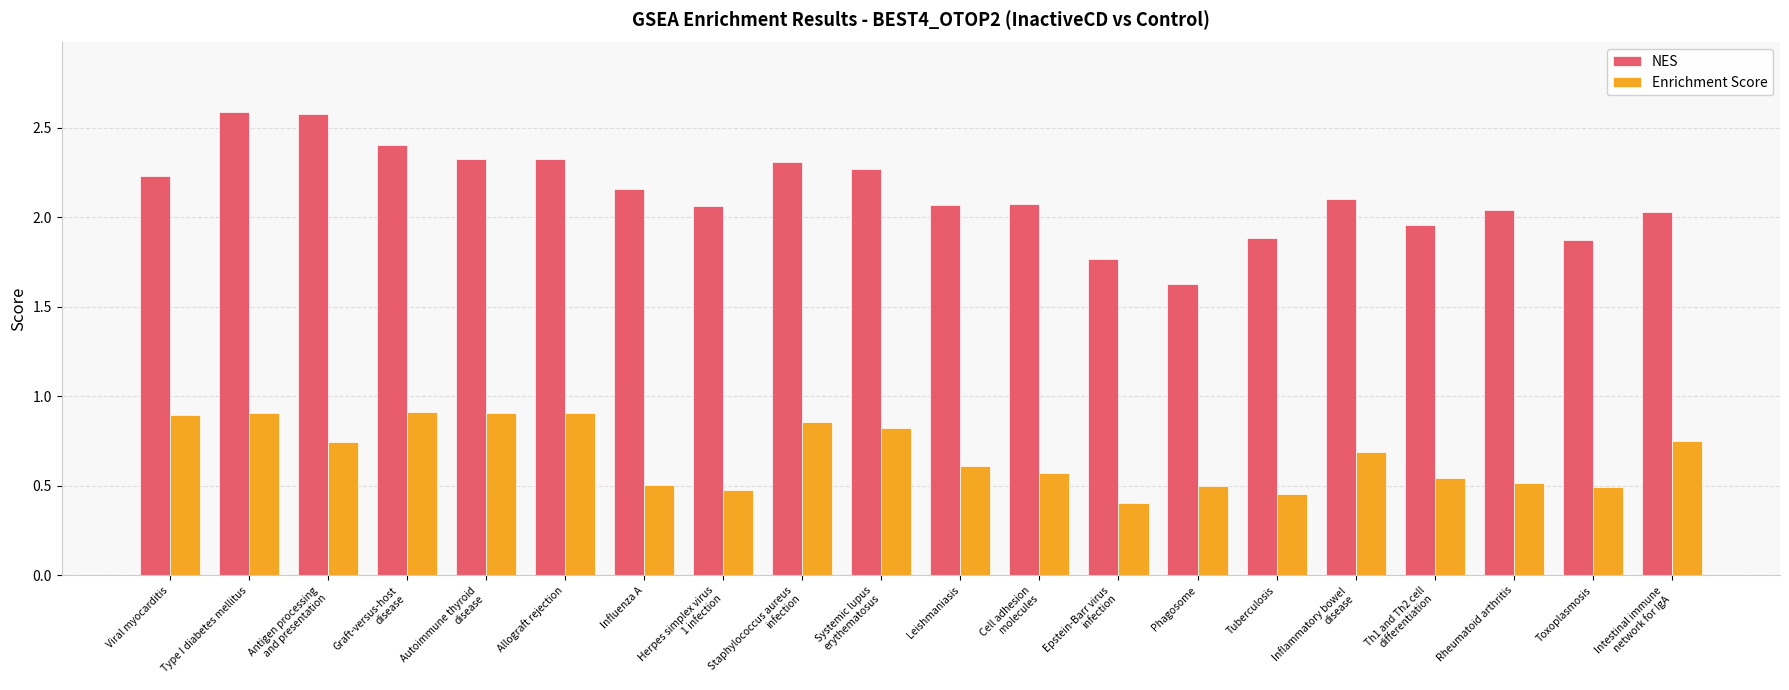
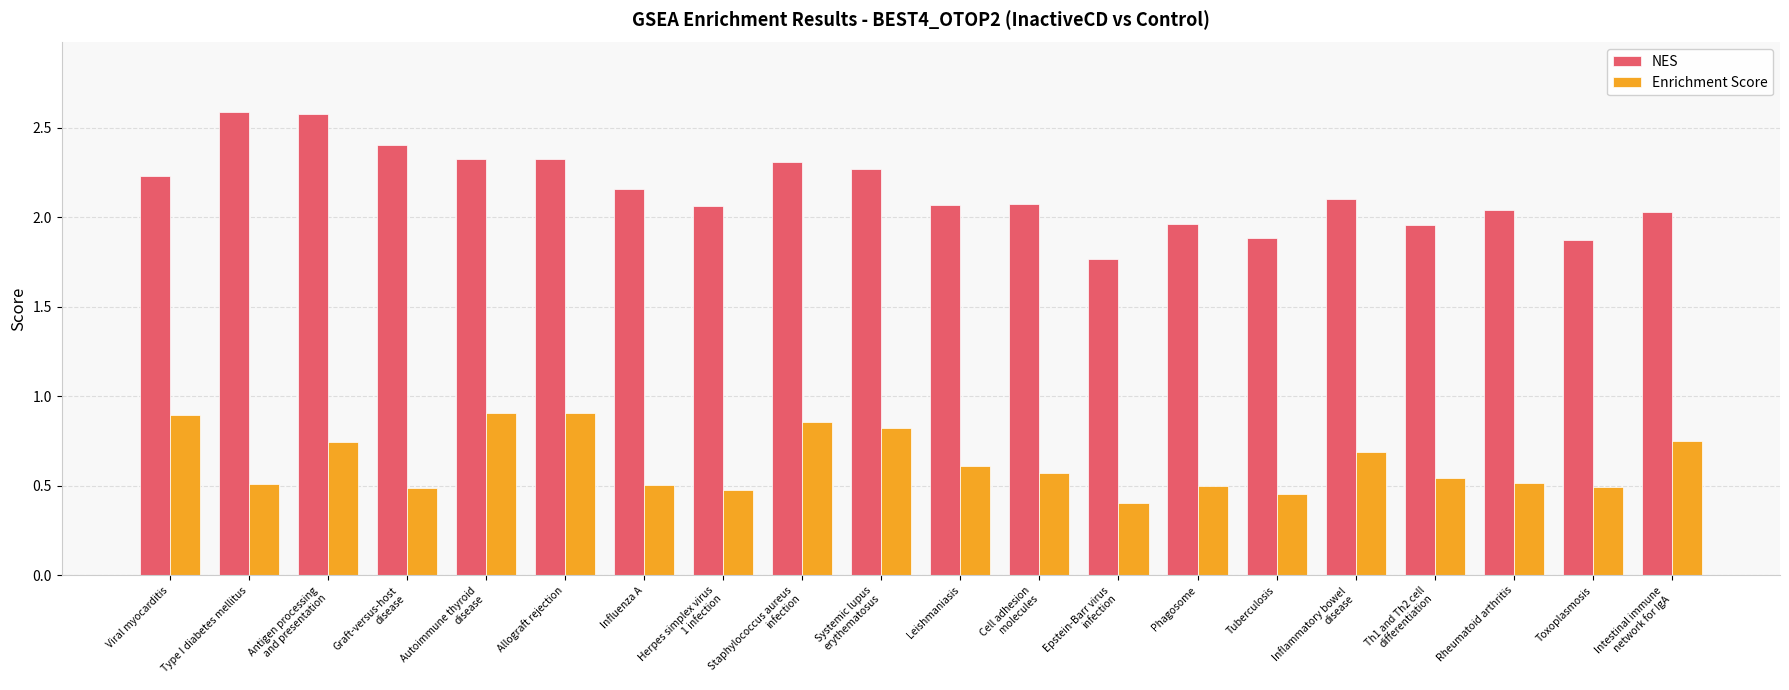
  {
    "NES": {
      "Viral myocarditis": 2.23,
      "Type I diabetes mellitus": 2.59,
      "Antigen processing and presentation": 2.58,
      "Graft-versus-host disease": 2.41,
      "Autoimmune thyroid disease": 2.32,
      "Allograft rejection": 2.32,
      "Influenza A": 2.16,
      "Herpes simplex virus 1 infection": 2.07,
      "Staphylococcus aureus infection": 2.31,
      "Systemic lupus erythematosus": 2.27,
      "Leishmaniasis": 2.07,
      "Cell adhesion molecules": 2.07,
      "Epstein-Barr virus infection": 1.77,
-     "Phagosome": 1.63,
+     "Phagosome": 1.96,
      "Tuberculosis": 1.88,
      "Inflammatory bowel disease": 2.10,
      "Th1 and Th2 cell differentiation": 1.96,
      "Rheumatoid arthritis": 2.04,
      "Toxoplasmosis": 1.88,
      "Intestinal immune network for IgA": 2.03
    },
    "Enrichment Score": {
      "Viral myocarditis": 0.89,
-     "Type I diabetes mellitus": 0.91,
+     "Type I diabetes mellitus": 0.51,
      "Antigen processing and presentation": 0.75,
-     "Graft-versus-host disease": 0.91,
+     "Graft-versus-host disease": 0.49,
      "Autoimmune thyroid disease": 0.91,
      "Allograft rejection": 0.91,
      "Influenza A": 0.51,
      "Herpes simplex virus 1 infection": 0.48,
      "Staphylococcus aureus infection": 0.85,
      "Systemic lupus erythematosus": 0.82,
      "Leishmaniasis": 0.61,
      "Cell adhesion molecules": 0.57,
      "Epstein-Barr virus infection": 0.40,
      "Phagosome": 0.50,
      "Tuberculosis": 0.45,
      "Inflammatory bowel disease": 0.69,
      "Th1 and Th2 cell differentiation": 0.55,
      "Rheumatoid arthritis": 0.51,
      "Toxoplasmosis": 0.49,
      "Intestinal immune network for IgA": 0.75
    }
  }
